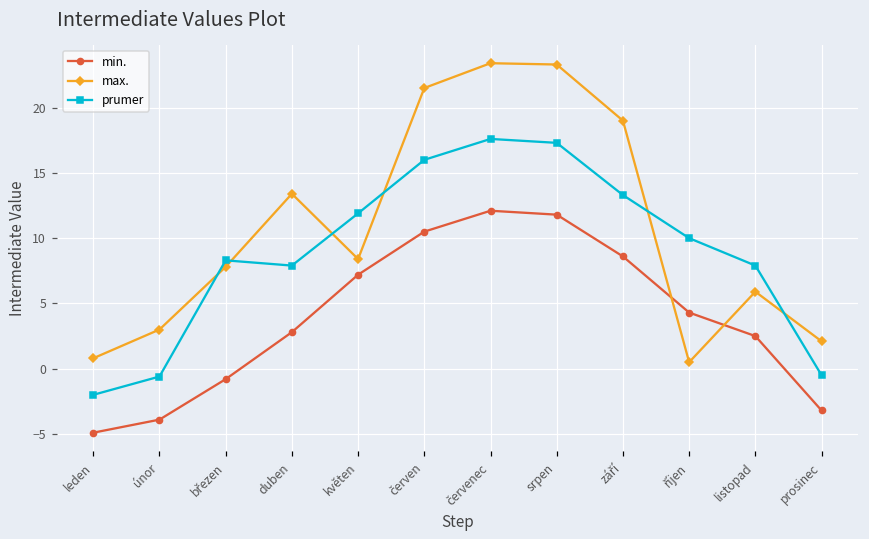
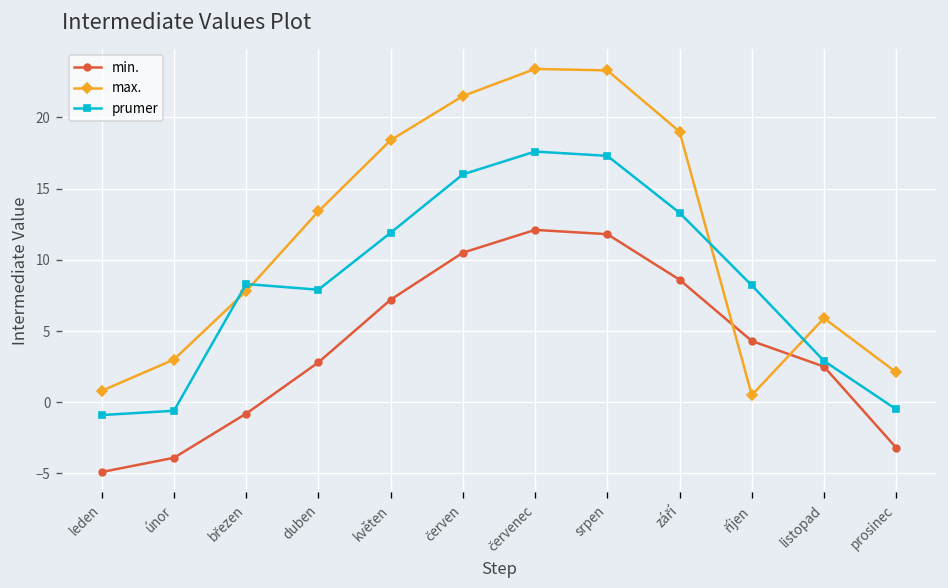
  {
    "min.": {
      "leden": -4.9,
      "únor": -3.9,
      "březen": -0.8,
      "duben": 2.8,
      "květen": 7.2,
      "červen": 10.5,
      "červenec": 12.1,
      "srpen": 11.8,
      "září": 8.6,
      "říjen": 4.3,
      "listopad": 2.5,
      "prosinec": -3.2
    },
    "max.": {
      "leden": 0.8,
      "únor": 3.0,
      "březen": 7.8,
      "duben": 13.4,
-     "květen": 8.4,
+     "květen": 18.4,
      "červen": 21.5,
      "červenec": 23.4,
      "srpen": 23.3,
      "září": 19.0,
      "říjen": 0.5,
      "listopad": 5.9,
      "prosinec": 2.1
    },
    "prumer": {
-     "leden": -2.0,
+     "leden": -0.9,
      "únor": -0.6,
      "březen": 8.3,
      "duben": 7.9,
      "květen": 11.9,
      "červen": 16.0,
      "červenec": 17.6,
      "srpen": 17.3,
      "září": 13.3,
-     "říjen": 10.0,
-     "listopad": 7.9,
+     "říjen": 8.2,
+     "listopad": 2.9,
      "prosinec": -0.5
    }
  }
